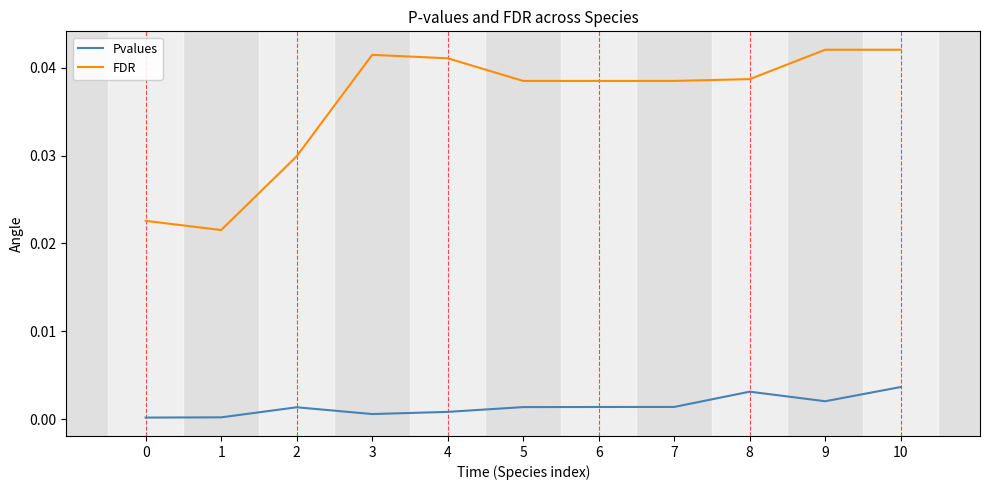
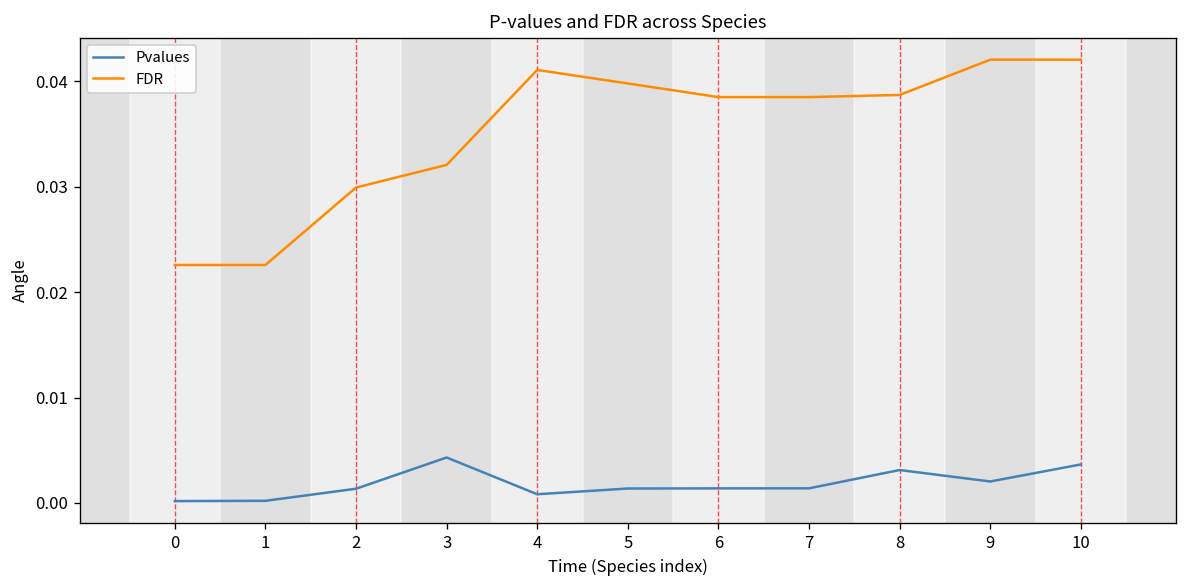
  {
    "Pvalues": {
      "0": 0.000,
      "1": 0.000,
      "2": 0.001,
-     "3": 0.001,
+     "3": 0.004,
      "4": 0.001,
      "5": 0.001,
      "6": 0.001,
      "7": 0.001,
      "8": 0.003,
      "9": 0.002,
      "10": 0.004
    },
    "FDR": {
      "0": 0.023,
-     "1": 0.022,
+     "1": 0.023,
      "2": 0.030,
-     "3": 0.041,
+     "3": 0.032,
      "4": 0.041,
-     "5": 0.038,
+     "5": 0.040,
      "6": 0.038,
      "7": 0.038,
      "8": 0.039,
      "9": 0.042,
      "10": 0.042
    }
  }
